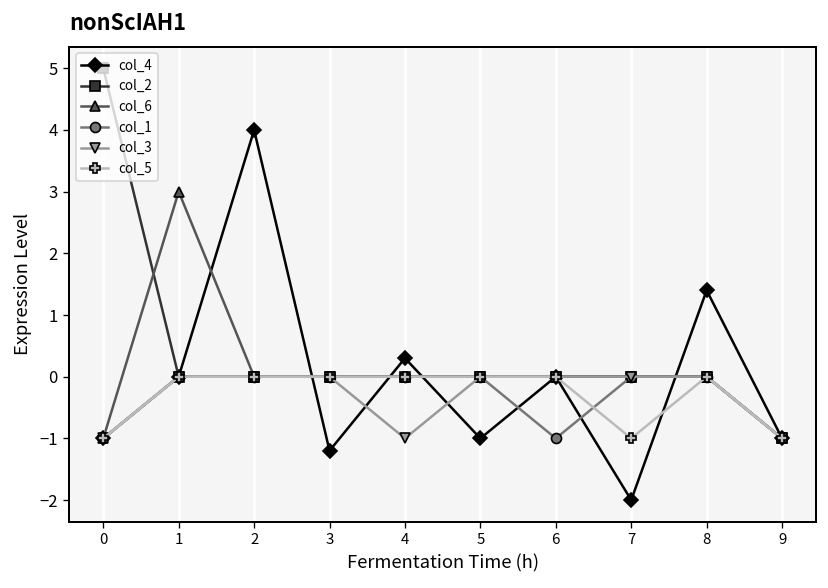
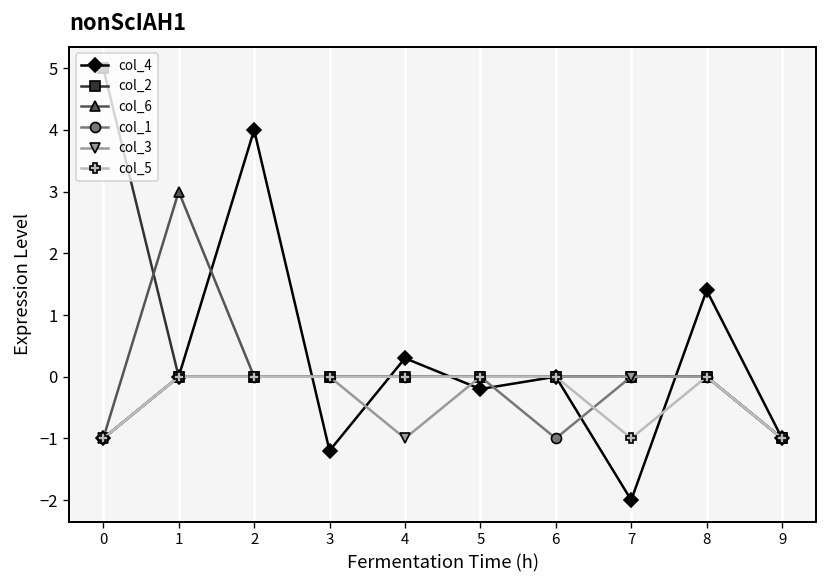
  {
    "col_4": {
      "2": 4.0,
      "3": -1.2,
      "4": 0.3,
-     "5": -1.0,
+     "5": -0.2,
      "7": -2.0,
      "8": 1.4
    }
  }
